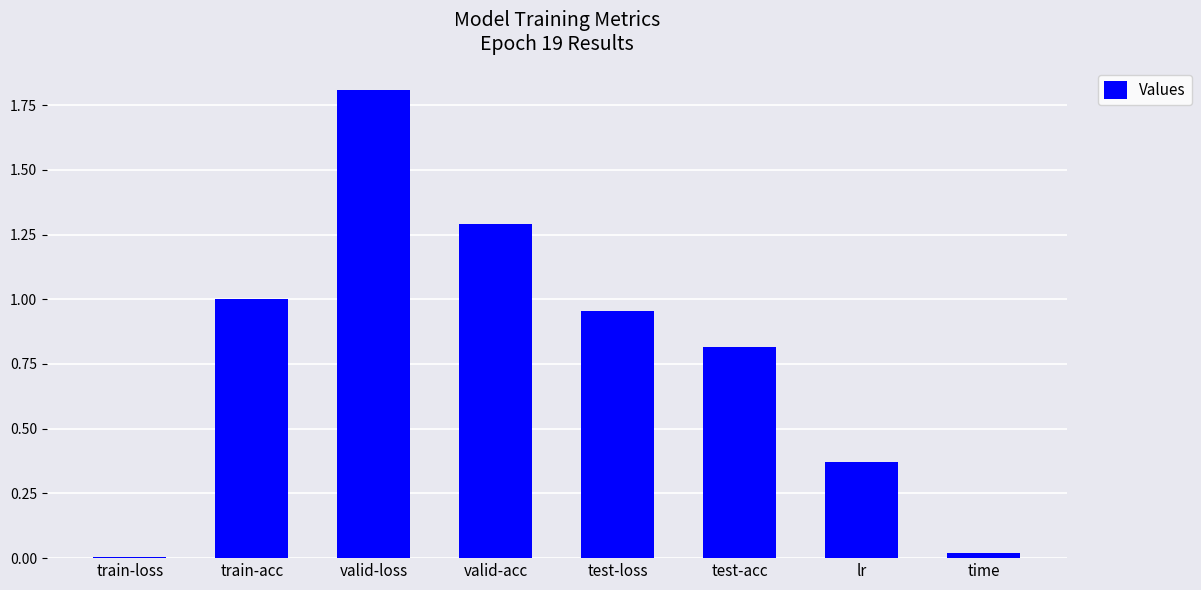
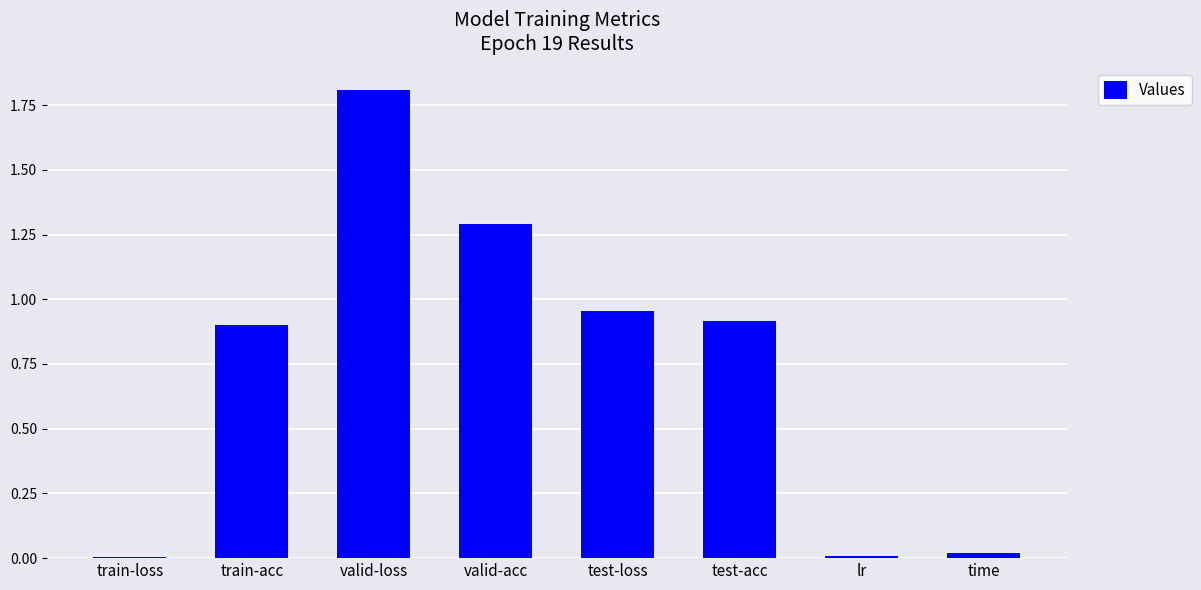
  {
-   "train-acc": 1.0,
+   "train-acc": 0.9,
    "valid-loss": 1.81,
    "valid-acc": 1.29,
    "test-loss": 0.96,
-   "test-acc": 0.81,
-   "lr": 0.37,
+   "test-acc": 0.92,
+   "lr": 0.01,
    "time": 0.02
  }
